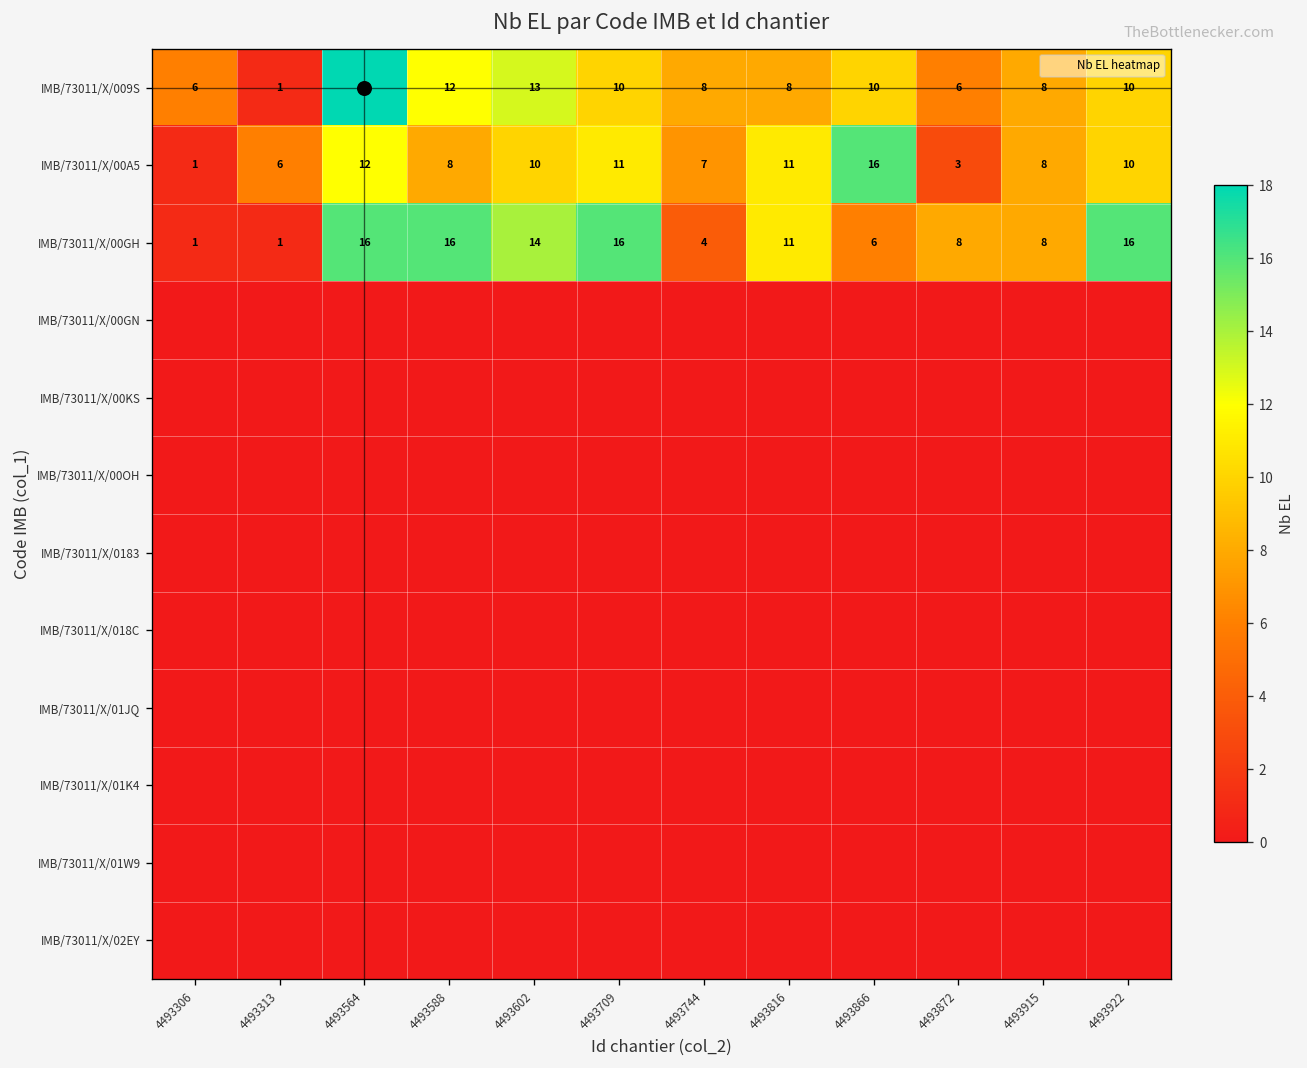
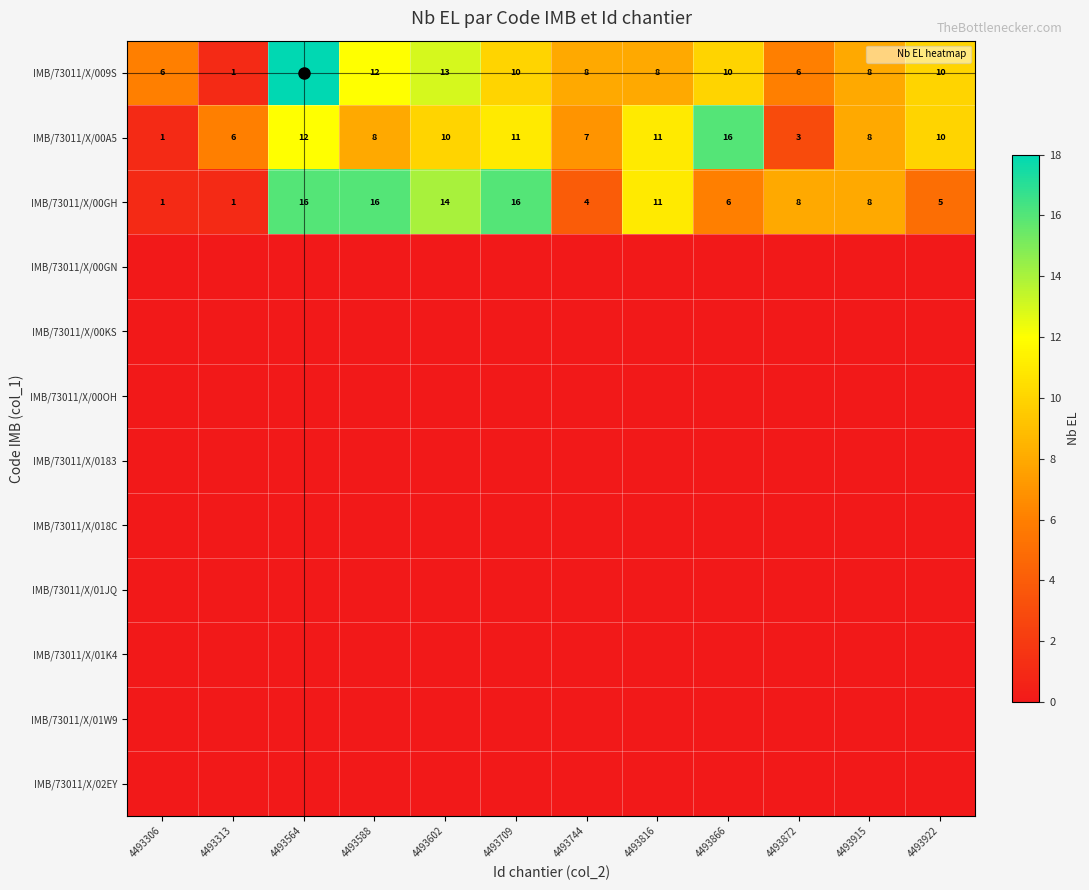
  {
    "IMB/73011/X/009S": {
      "4493306": 6,
      "4493313": 1,
      "4493588": 12,
      "4493602": 13,
      "4493709": 10,
      "4493744": 8,
      "4493816": 8,
      "4493866": 10,
      "4493872": 6,
      "4493915": 8,
      "4493922": 10
    },
    "IMB/73011/X/00A5": {
      "4493306": 1,
      "4493313": 6,
      "4493564": 12,
      "4493588": 8,
      "4493602": 10,
      "4493709": 11,
      "4493744": 7,
      "4493816": 11,
      "4493866": 16,
      "4493872": 3,
      "4493915": 8,
      "4493922": 10
    },
    "IMB/73011/X/00GH": {
      "4493306": 1,
      "4493313": 1,
      "4493564": 16,
      "4493588": 16,
      "4493602": 14,
      "4493709": 16,
      "4493744": 4,
      "4493816": 11,
      "4493866": 6,
      "4493872": 8,
      "4493915": 8,
-     "4493922": 16
+     "4493922": 5
    }
  }
